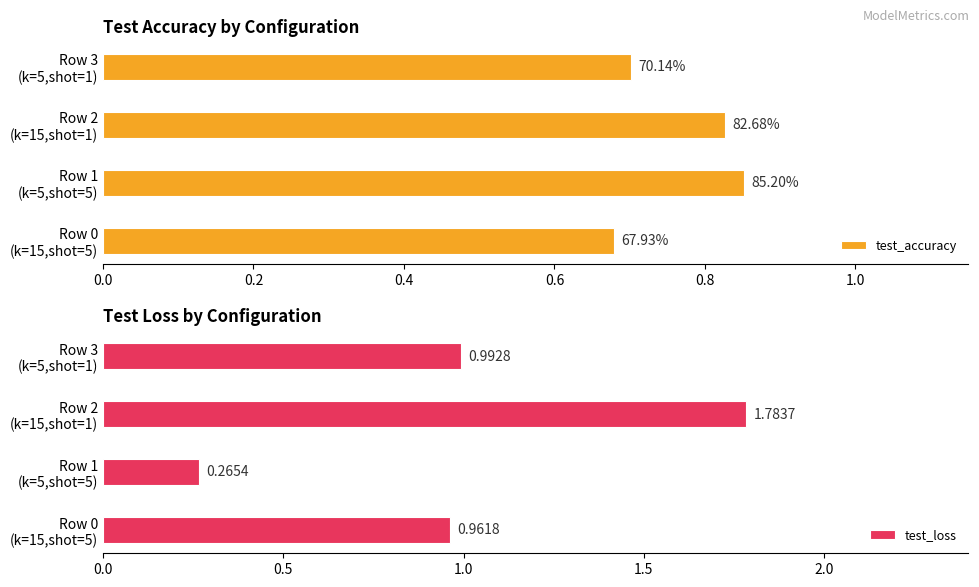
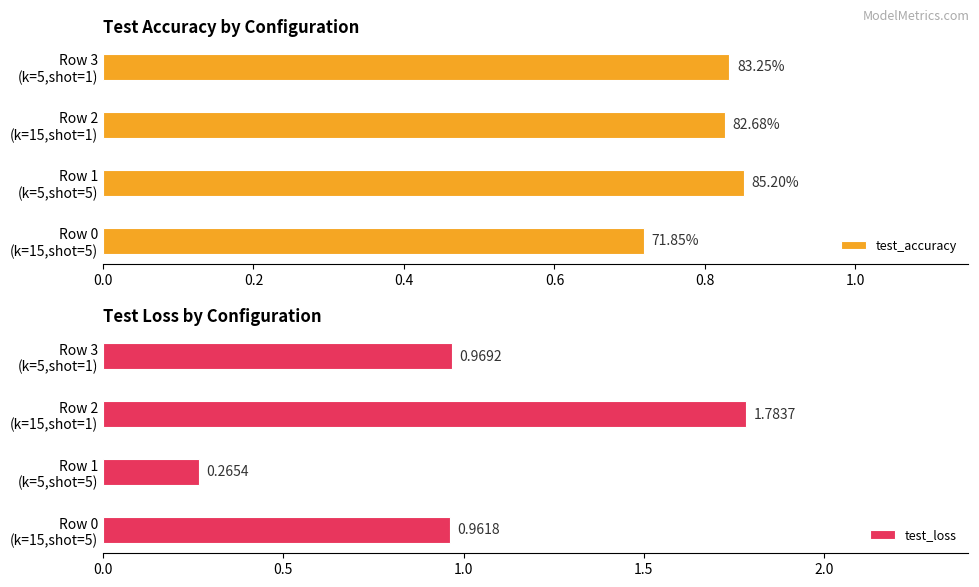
  {
    "Test Accuracy by Configuration": {
-     "Row 3 (k=5,shot=1)": "70.14%",
+     "Row 3 (k=5,shot=1)": "83.25%",
      "Row 2 (k=15,shot=1)": "82.68%",
      "Row 1 (k=5,shot=5)": "85.20%",
-     "Row 0 (k=15,shot=5)": "67.93%"
+     "Row 0 (k=15,shot=5)": "71.85%"
    },
    "Test Loss by Configuration": {
-     "Row 3 (k=5,shot=1)": "0.9928",
+     "Row 3 (k=5,shot=1)": "0.9692",
      "Row 2 (k=15,shot=1)": "1.7837",
      "Row 1 (k=5,shot=5)": "0.2654",
      "Row 0 (k=15,shot=5)": "0.9618"
    }
  }
